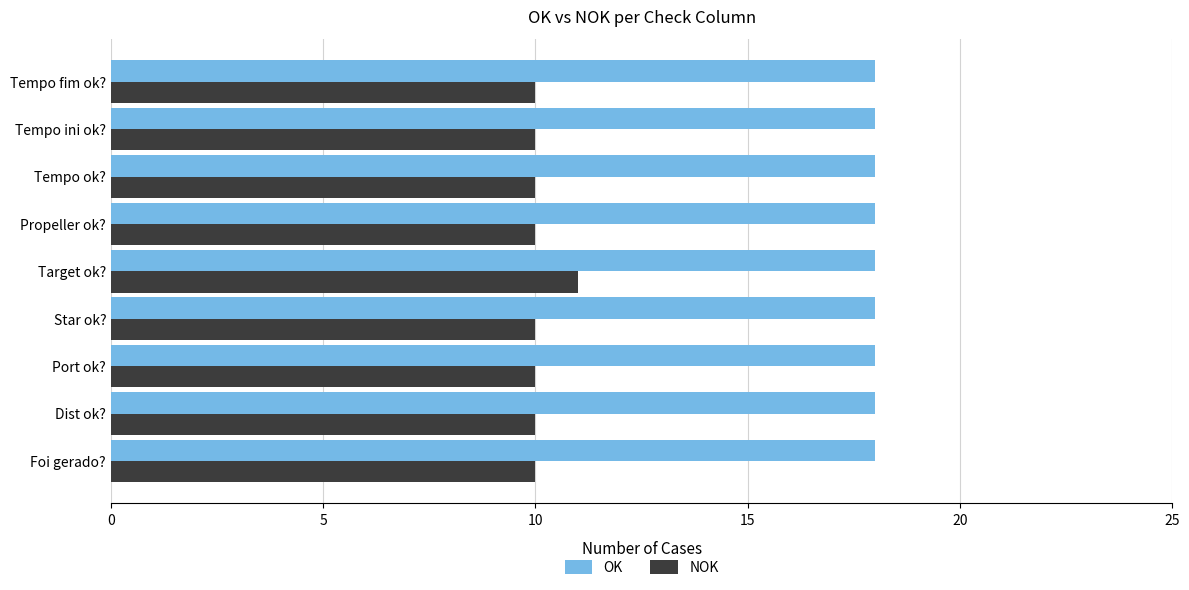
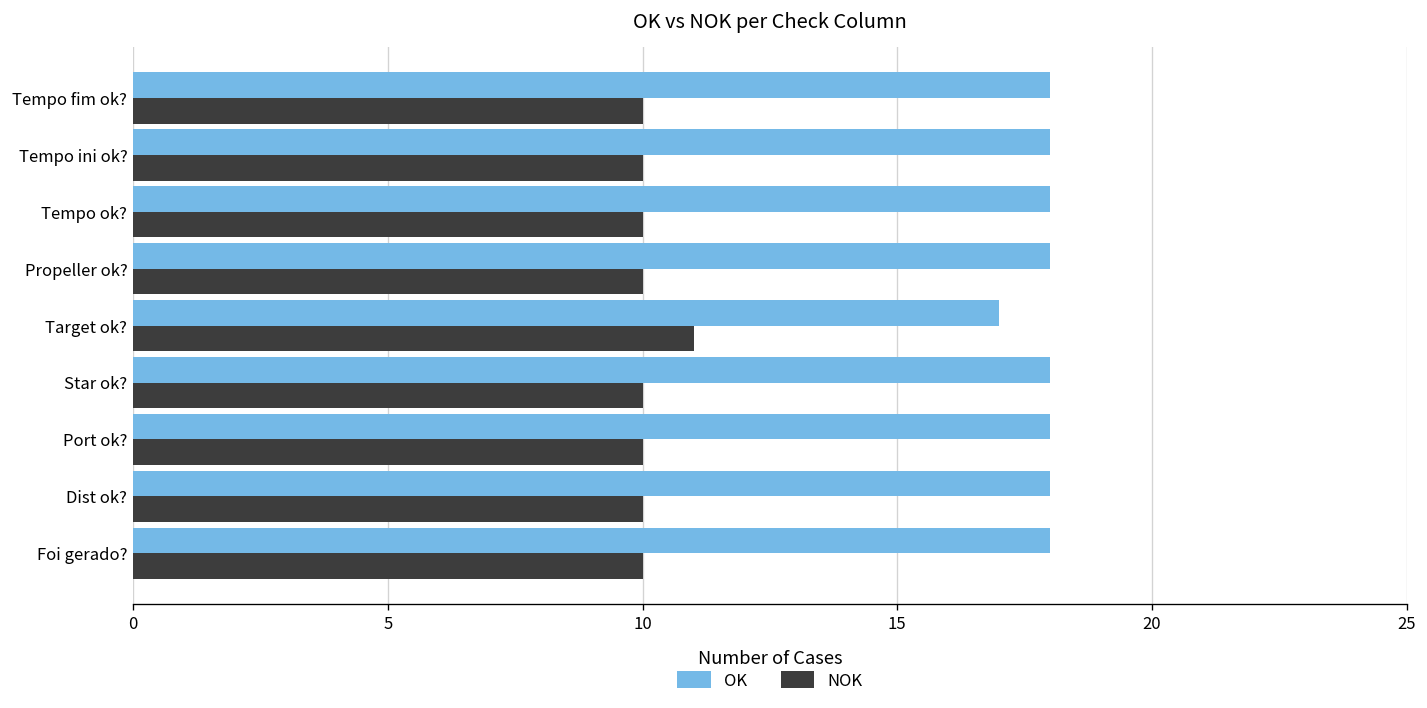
  {
    "OK": {
      "Tempo fim ok?": 18,
      "Tempo ini ok?": 18,
      "Tempo ok?": 18,
      "Propeller ok?": 18,
-     "Target ok?": 18,
+     "Target ok?": 17,
      "Star ok?": 18,
      "Port ok?": 18,
      "Dist ok?": 18,
      "Foi gerado?": 18
    },
    "NOK": {
      "Tempo fim ok?": 10,
      "Tempo ini ok?": 10,
      "Tempo ok?": 10,
      "Propeller ok?": 10,
      "Target ok?": 11,
      "Star ok?": 10,
      "Port ok?": 10,
      "Dist ok?": 10,
      "Foi gerado?": 10
    }
  }
